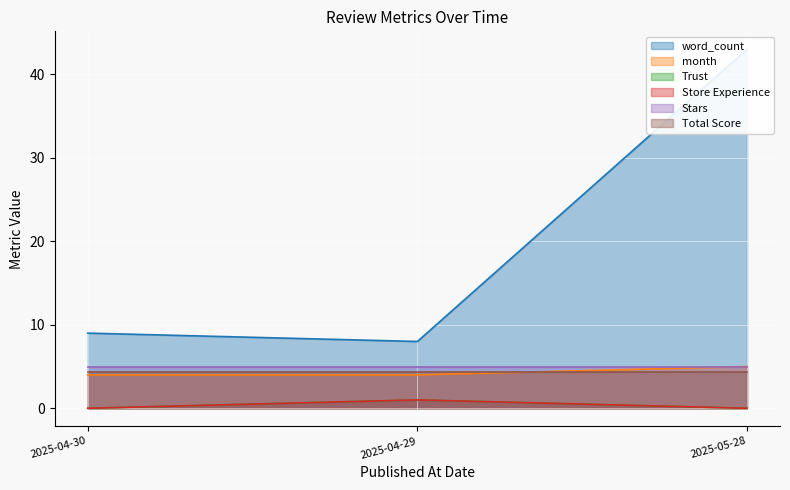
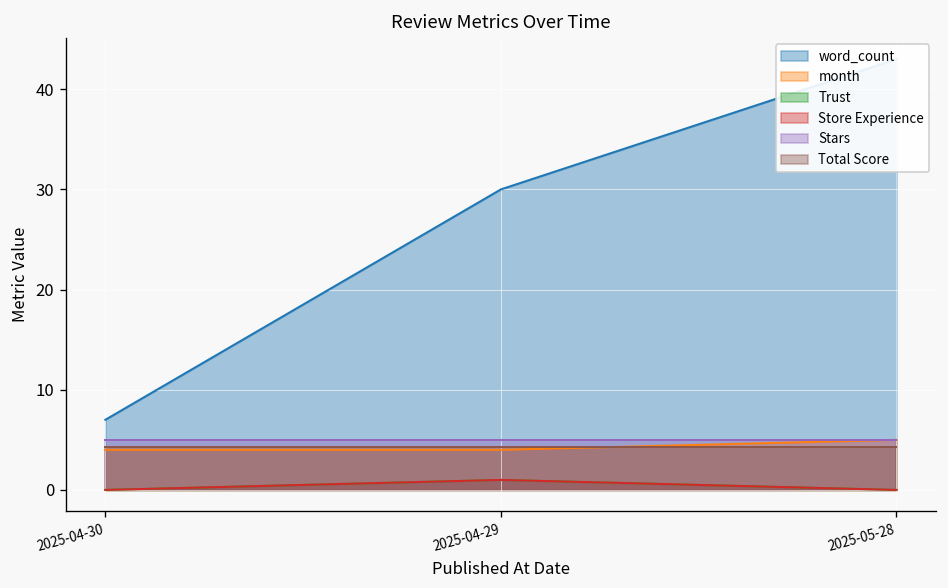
  {
    "word_count": {
-     "2025-04-30": 9,
-     "2025-04-29": 8
+     "2025-04-30": 7,
+     "2025-04-29": 30
    },
    "Stars": {
      "2025-04-30": 5,
      "2025-04-29": 5
    }
  }
